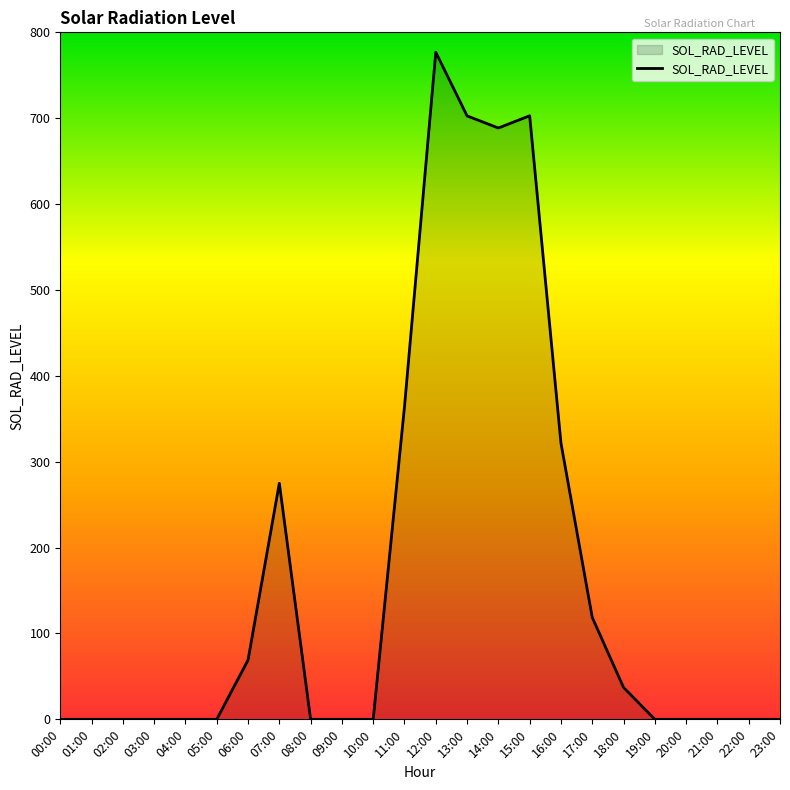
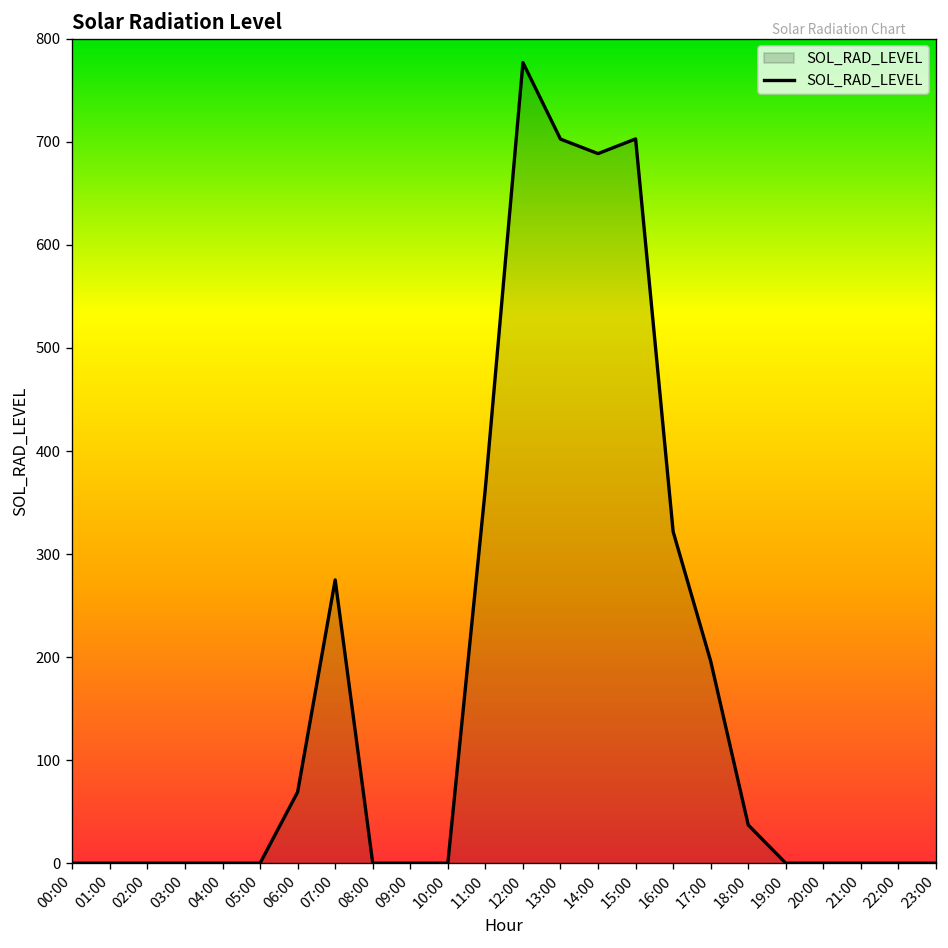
  {
    "00:00": 0,
    "01:00": 0,
    "02:00": 0,
    "03:00": 0,
    "04:00": 0,
    "05:00": 0,
    "06:00": 70,
    "07:00": 270,
    "08:00": 0,
    "09:00": 0,
    "10:00": 0,
    "11:00": 360,
    "12:00": 780,
    "13:00": 700,
    "14:00": 690,
    "15:00": 700,
    "16:00": 320,
-   "17:00": 120,
+   "17:00": 200,
    "18:00": 40,
    "19:00": 0,
    "20:00": 0,
    "21:00": 0,
    "22:00": 0,
    "23:00": 0
  }
